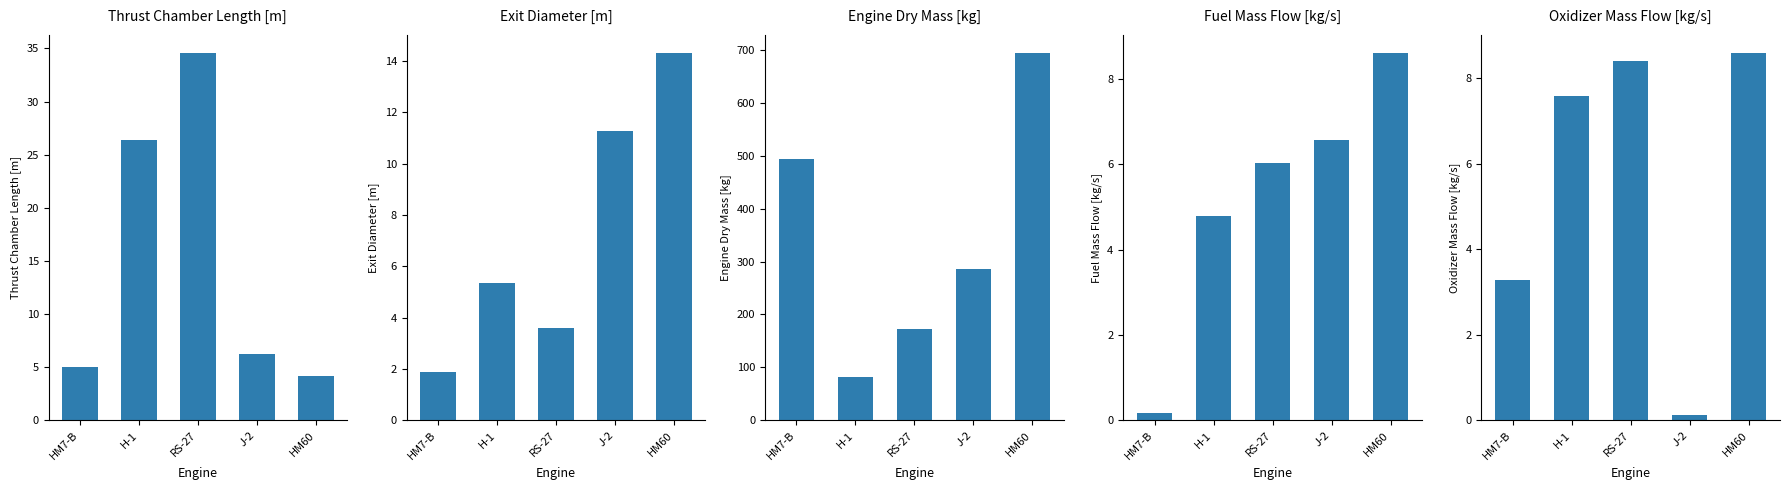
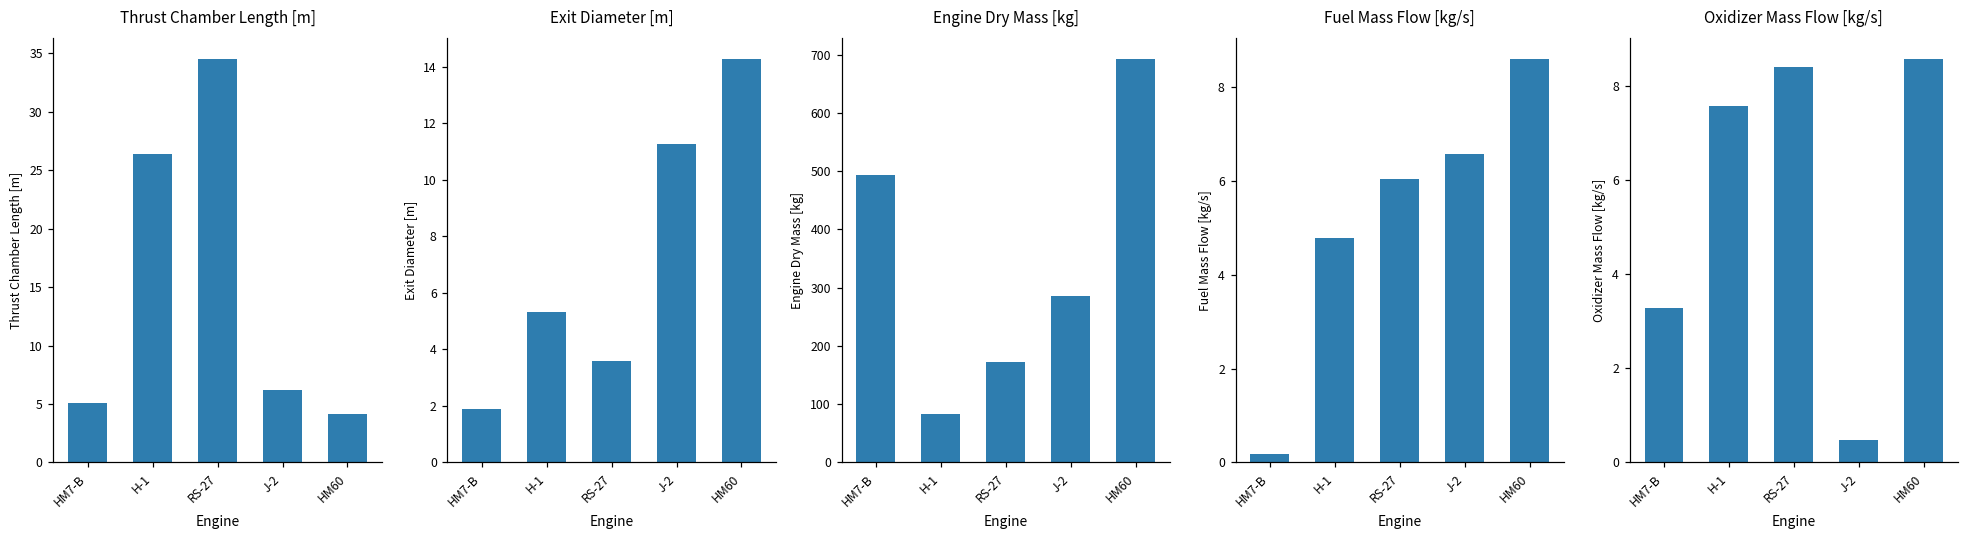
  {
    "Thrust Chamber Length [m]": {
      "HM7-B": 5.1,
      "H-1": 26.4,
      "RS-27": 34.5,
      "J-2": 6.2,
      "HM60": 4.1
    },
    "Exit Diameter [m]": {
      "HM7-B": 1.9,
      "H-1": 5.3,
      "RS-27": 3.6,
      "J-2": 11.3,
      "HM60": 14.3
    },
    "Engine Dry Mass [kg]": {
      "HM7-B": 490,
      "H-1": 80,
      "RS-27": 170,
      "J-2": 290,
      "HM60": 690
    },
    "Fuel Mass Flow [kg/s]": {
      "HM7-B": 0.2,
      "H-1": 4.8,
      "RS-27": 6.0,
      "J-2": 6.6,
      "HM60": 8.6
    },
    "Oxidizer Mass Flow [kg/s]": {
      "HM7-B": 3.3,
      "H-1": 7.6,
      "RS-27": 8.4,
-     "J-2": 0.1,
+     "J-2": 0.5,
      "HM60": 8.6
    }
  }
